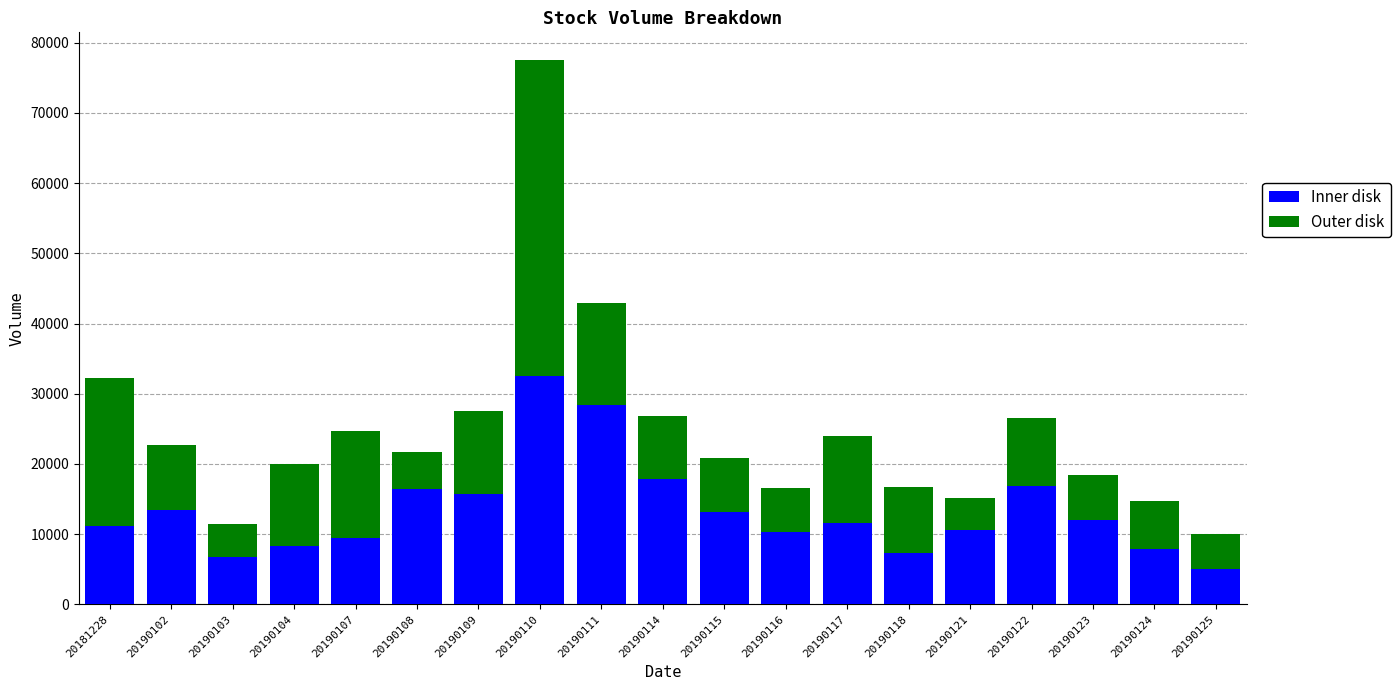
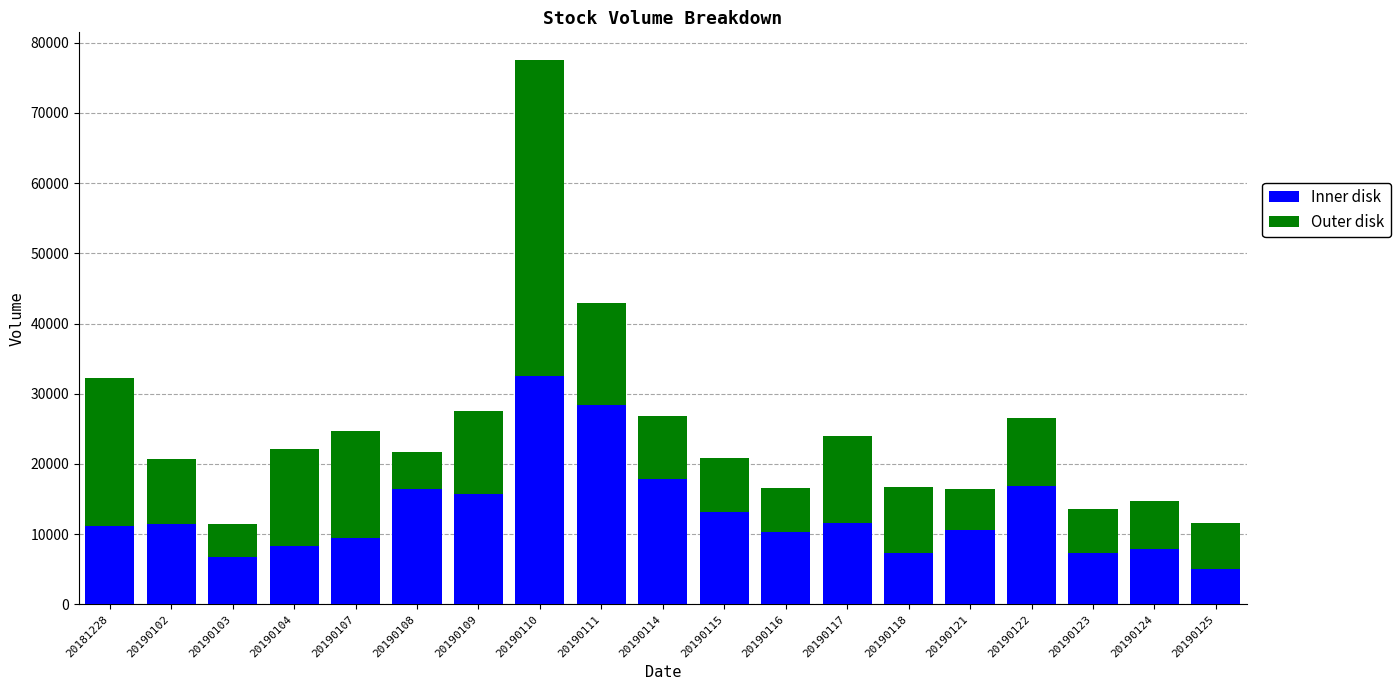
  {
    "Inner disk": {
      "20181228": 11000,
-     "20190102": 13000,
+     "20190102": 11000,
      "20190103": 7000,
      "20190104": 8000,
      "20190107": 9000,
      "20190108": 16000,
      "20190109": 16000,
      "20190110": 33000,
      "20190111": 28000,
      "20190114": 18000,
      "20190115": 13000,
      "20190116": 10000,
      "20190117": 12000,
      "20190118": 7000,
      "20190121": 11000,
      "20190122": 17000,
-     "20190123": 12000,
+     "20190123": 7000,
      "20190124": 8000,
      "20190125": 5000
    },
    "Outer disk": {
      "20181228": 21000,
      "20190102": 9000,
      "20190103": 5000,
-     "20190104": 12000,
+     "20190104": 14000,
      "20190107": 15000,
      "20190108": 5000,
      "20190109": 12000,
      "20190110": 45000,
      "20190111": 15000,
      "20190114": 9000,
      "20190115": 8000,
      "20190116": 6000,
      "20190117": 12000,
      "20190118": 9000,
-     "20190121": 4000,
+     "20190121": 6000,
      "20190122": 10000,
      "20190123": 6000,
      "20190124": 7000,
-     "20190125": 5000
+     "20190125": 7000
    }
  }
